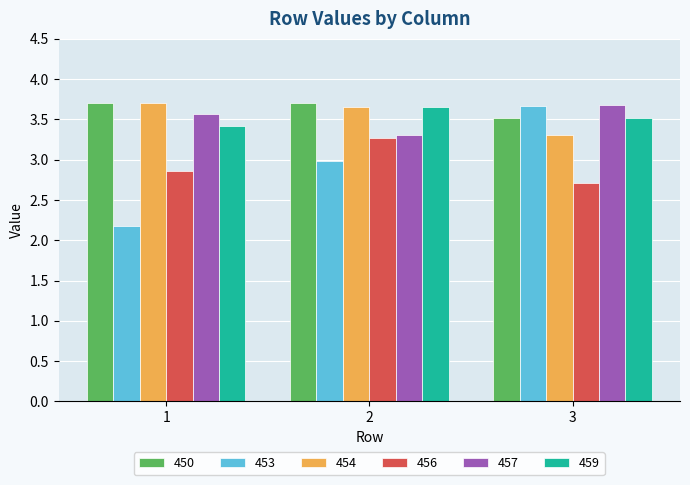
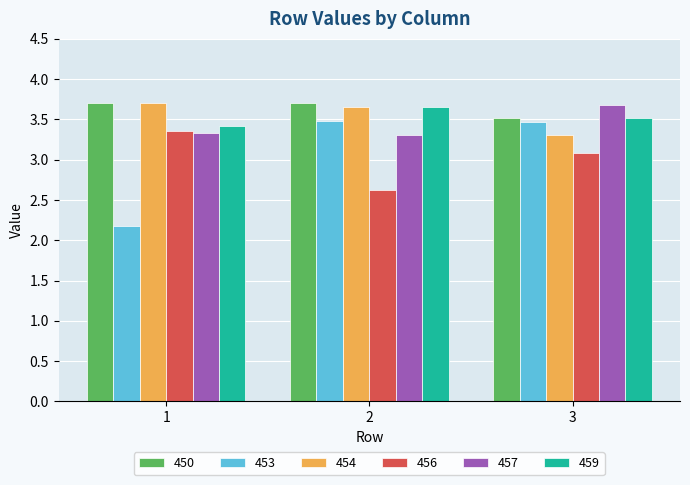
  {
    "450": {
      "1": 3.7,
      "2": 3.7,
      "3": 3.5
    },
    "453": {
      "1": 2.2,
-     "2": 3.0,
-     "3": 3.7
+     "2": 3.5,
+     "3": 3.5
    },
    "454": {
      "1": 3.7,
      "2": 3.7,
      "3": 3.3
    },
    "456": {
-     "1": 2.9,
-     "2": 3.3,
-     "3": 2.7
+     "1": 3.4,
+     "2": 2.6,
+     "3": 3.1
    },
    "457": {
-     "1": 3.6,
+     "1": 3.3,
      "2": 3.3,
      "3": 3.7
    },
    "459": {
      "1": 3.4,
      "2": 3.7,
      "3": 3.5
    }
  }
